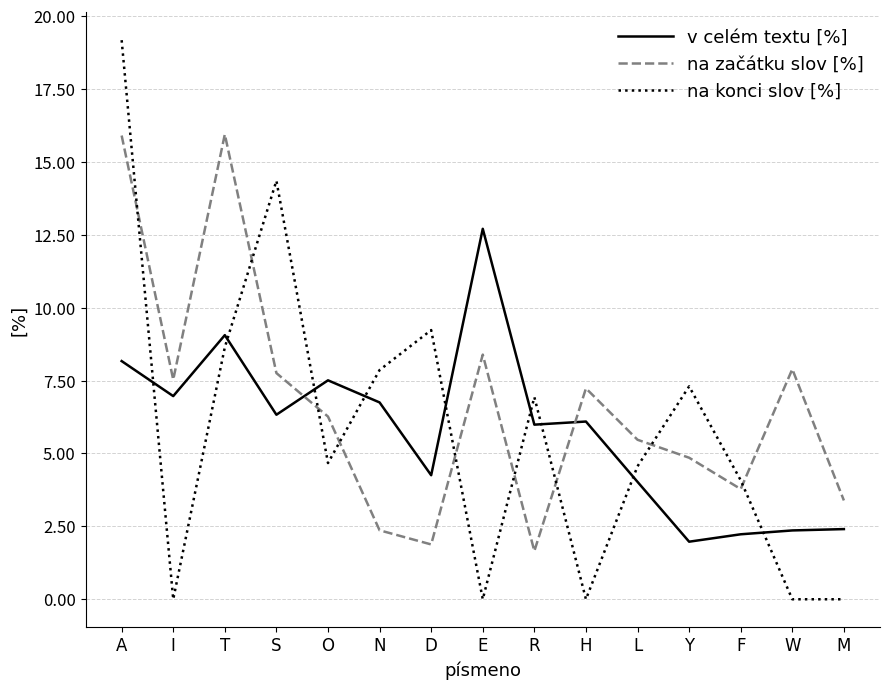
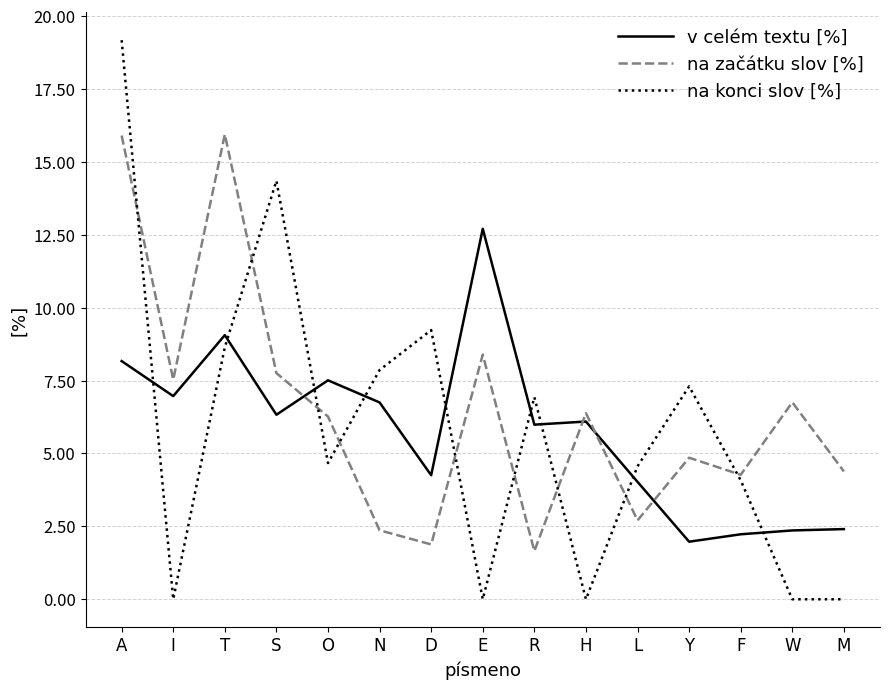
  {
    "na začátku slov [%]": {
      "A": 15.9,
      "I": 7.5,
      "T": 15.9,
      "S": 7.8,
      "O": 6.3,
      "N": 2.4,
      "D": 1.9,
      "E": 8.4,
      "R": 1.7,
-     "H": 7.2,
-     "L": 5.5,
+     "H": 6.4,
+     "L": 2.7,
      "Y": 4.9,
-     "F": 3.8,
-     "W": 7.9,
-     "M": 3.4
+     "F": 4.3,
+     "W": 6.8,
+     "M": 4.4
    }
  }
